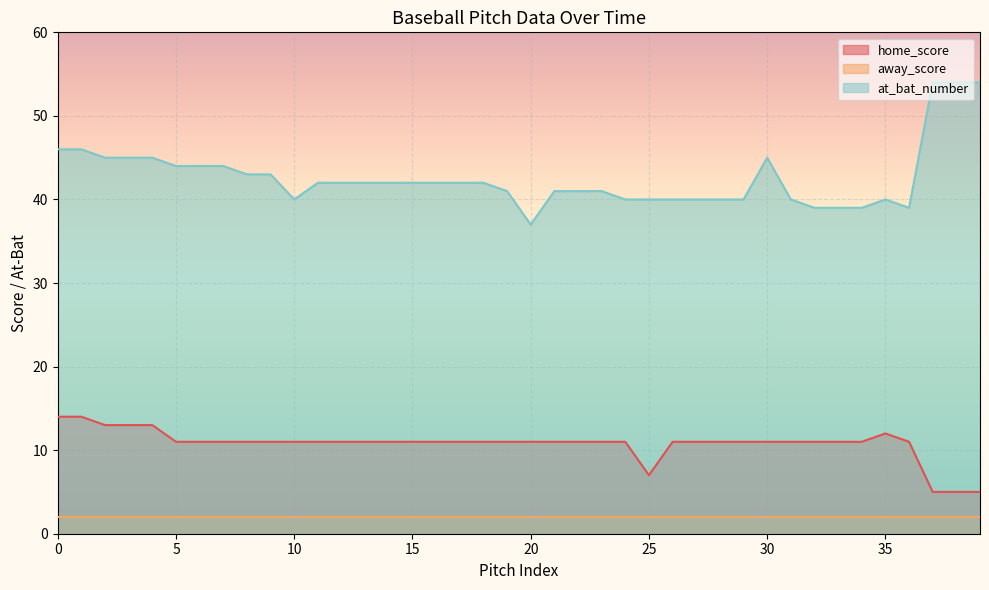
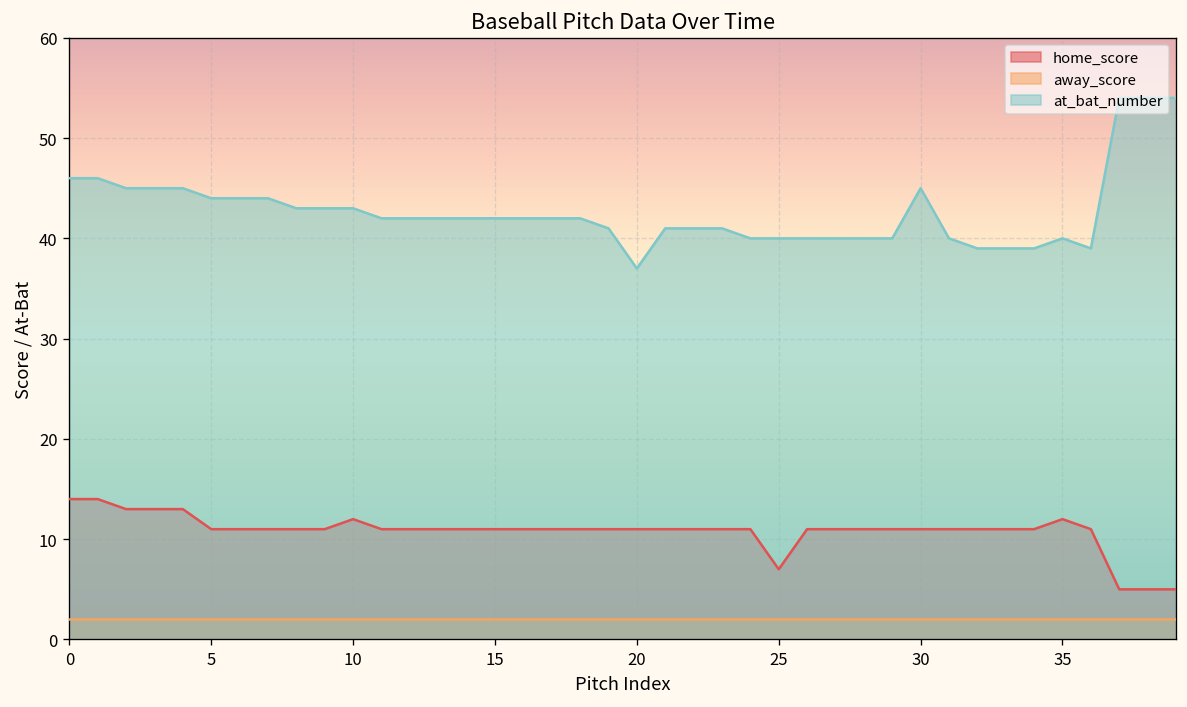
  {
    "home_score": {
      "0": 14,
      "5": 11,
-     "10": 11,
+     "10": 12,
      "15": 11,
      "20": 11,
      "25": 7,
      "30": 11,
      "35": 12
    },
    "away_score": {
      "0": 2,
      "5": 2,
      "10": 2,
      "15": 2,
      "20": 2,
      "25": 2,
      "30": 2,
      "35": 2
    },
    "at_bat_number": {
      "0": 46,
      "5": 44,
-     "10": 40,
+     "10": 43,
      "15": 42,
      "20": 37,
      "25": 40,
      "30": 45,
      "35": 40
    }
  }
